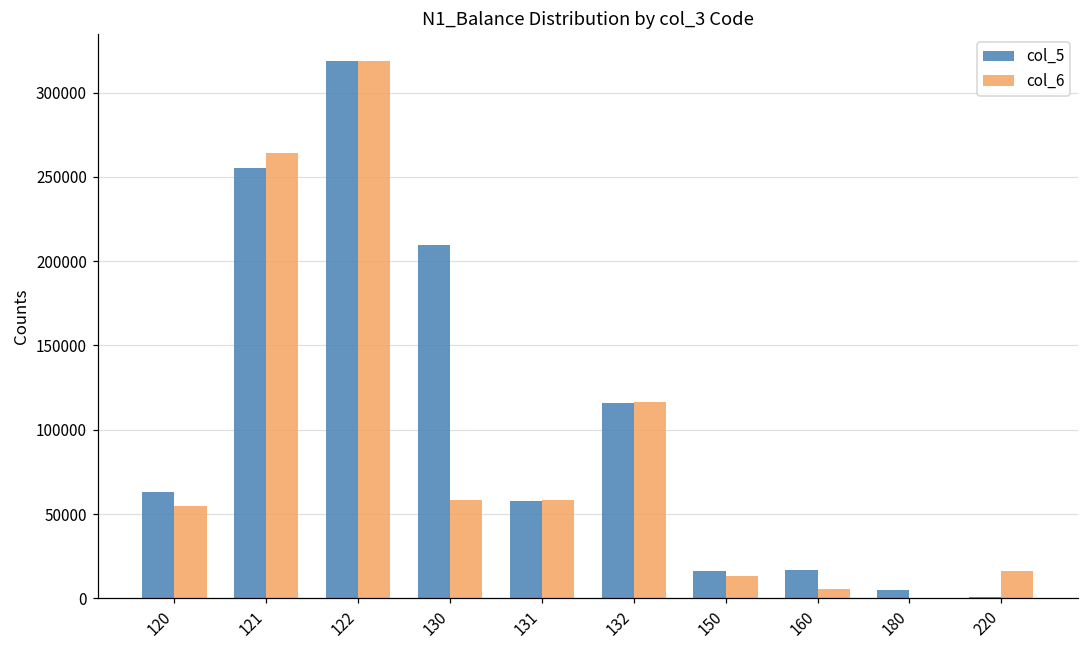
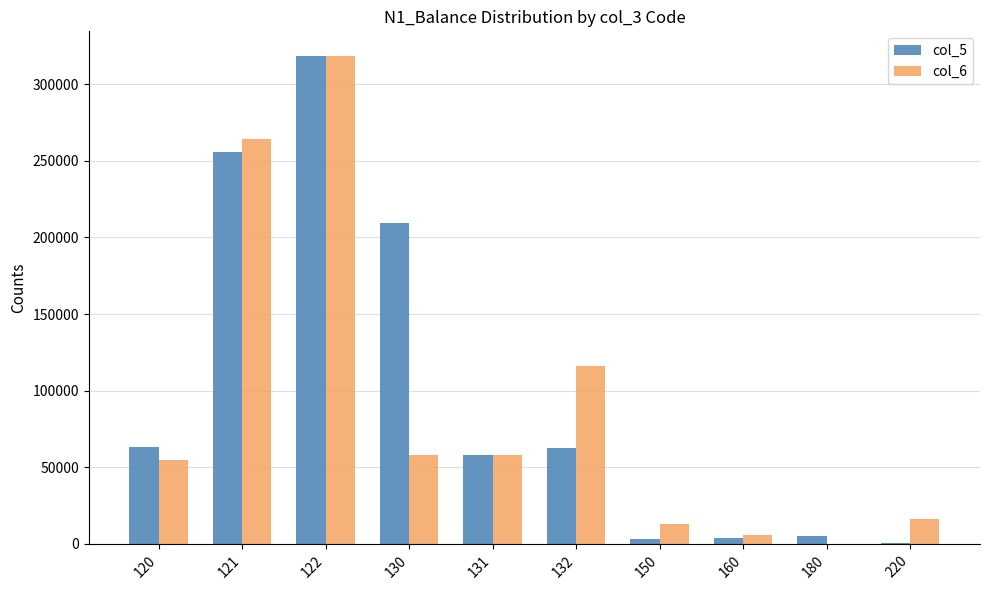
  {
    "col_5": {
      "120": 63000,
      "121": 256000,
      "122": 319000,
      "130": 210000,
      "131": 58000,
-     "132": 116000,
-     "150": 16000,
-     "160": 17000,
+     "132": 63000,
+     "150": 3000,
+     "160": 4000,
      "180": 5000
    },
    "col_6": {
      "120": 55000,
      "121": 264000,
      "122": 319000,
      "130": 58000,
      "131": 58000,
      "132": 116000,
      "150": 13000,
      "160": 6000,
      "180": 0,
      "220": 17000
    }
  }
